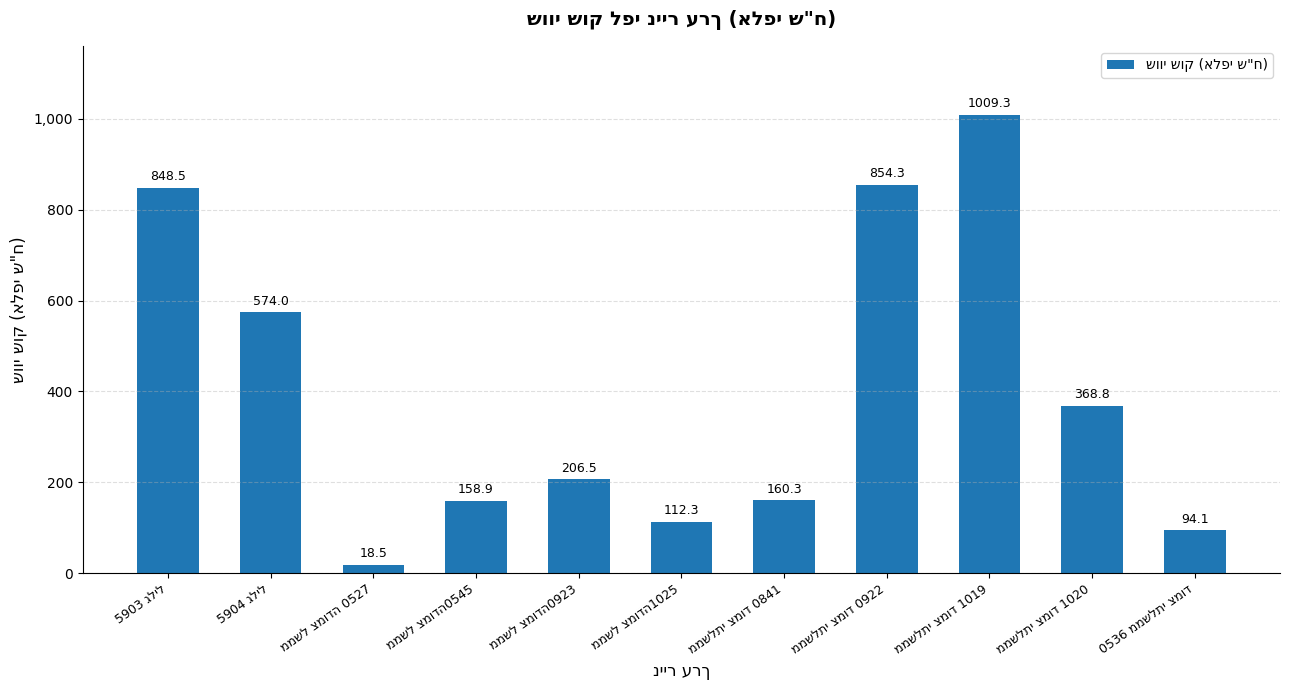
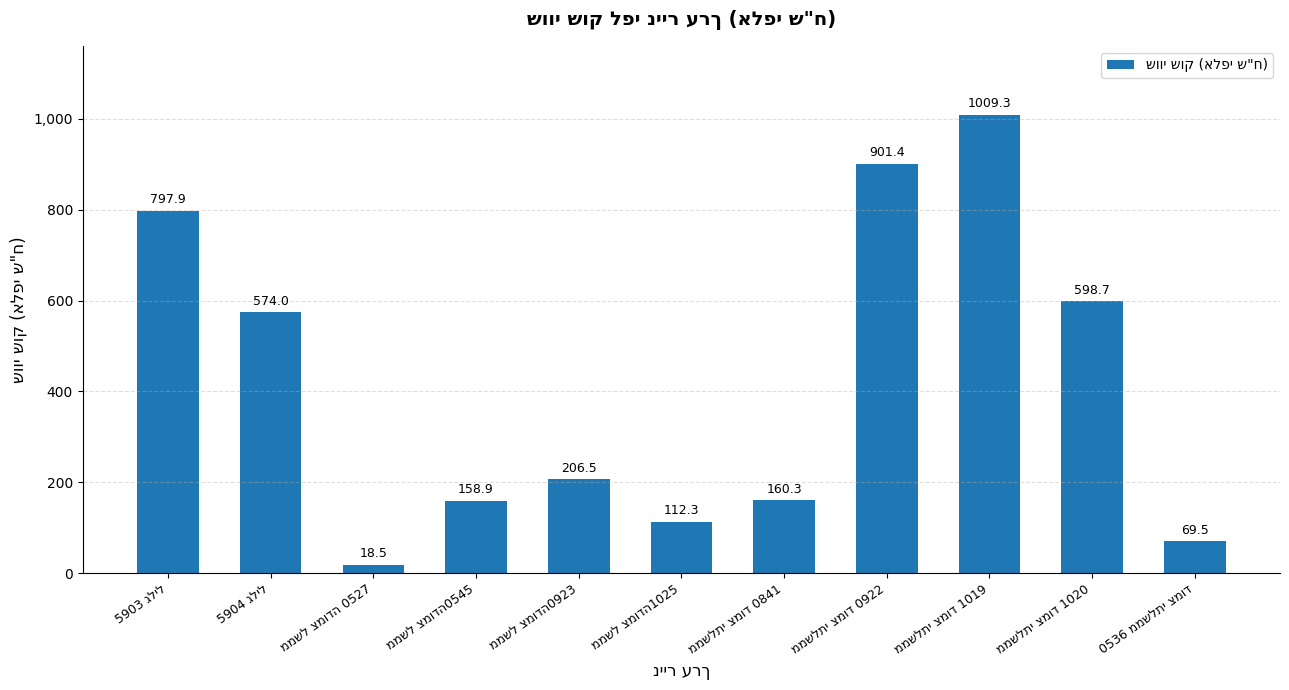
  {
-   "5903 גליל": 848.5,
+   "5903 גליל": 797.9,
    "5904 גליל": 574.0,
    "ממשל צמודה 0527": 18.5,
    "ממשל צמודה0545": 158.9,
    "ממשל צמודה0923": 206.5,
    "ממשל צמודה1025": 112.3,
    "ממשלתי צמוד 0841": 160.3,
-   "ממשלתי צמוד 0922": 854.3,
+   "ממשלתי צמוד 0922": 901.4,
    "ממשלתי צמוד 1019": 1009.3,
-   "ממשלתי צמוד 1020": 368.8,
-   "0536 ממשלתי צמוד": 94.1
+   "ממשלתי צמוד 1020": 598.7,
+   "0536 ממשלתי צמוד": 69.5
  }
